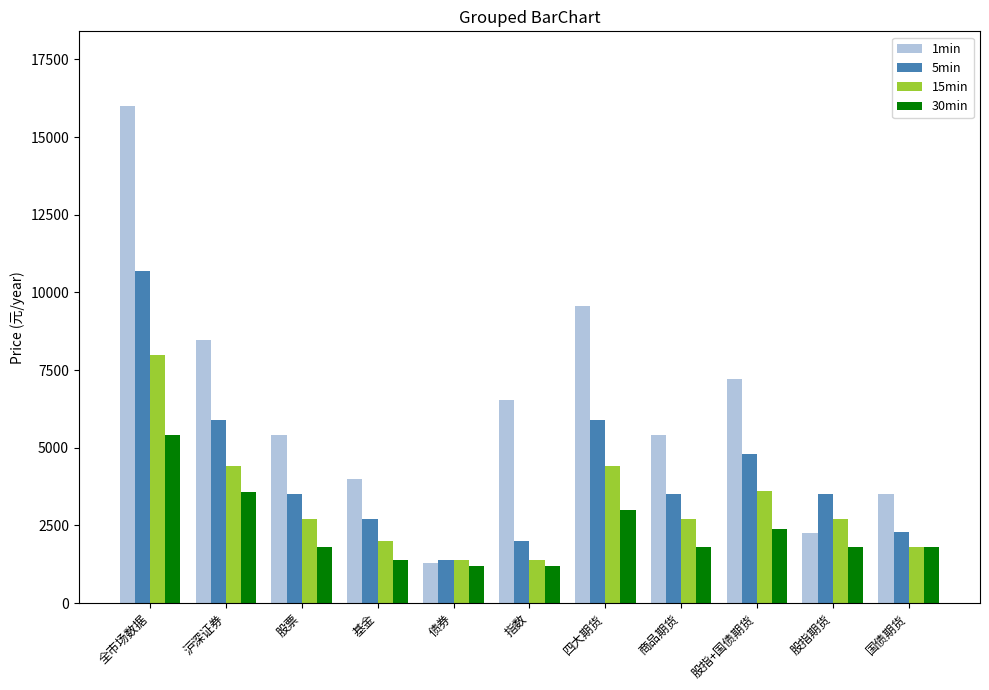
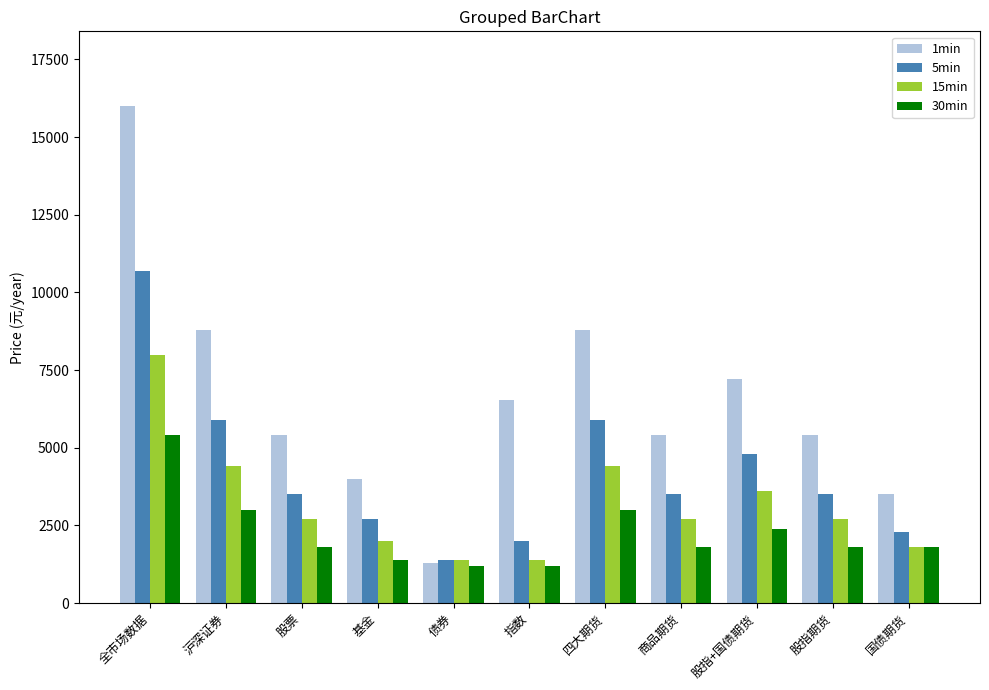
  {
    "1min": {
      "全市场数据": 16000,
-     "沪深证券": 8500,
+     "沪深证券": 8800,
      "股票": 5400,
      "基金": 4000,
      "债券": 1300,
      "指数": 6500,
-     "四大期货": 9600,
+     "四大期货": 8800,
      "商品期货": 5400,
      "股指+国债期货": 7200,
-     "股指期货": 2300,
+     "股指期货": 5400,
      "国债期货": 3500
    },
    "5min": {
      "全市场数据": 10700,
      "沪深证券": 5900,
      "股票": 3500,
      "基金": 2700,
      "债券": 1400,
      "指数": 2000,
      "四大期货": 5900,
      "商品期货": 3500,
      "股指+国债期货": 4800,
      "股指期货": 3500,
      "国债期货": 2300
    },
    "15min": {
      "全市场数据": 8000,
      "沪深证券": 4400,
      "股票": 2700,
      "基金": 2000,
      "债券": 1400,
      "指数": 1400,
      "四大期货": 4400,
      "商品期货": 2700,
      "股指+国债期货": 3600,
      "股指期货": 2700,
      "国债期货": 1800
    },
    "30min": {
      "全市场数据": 5400,
-     "沪深证券": 3600,
+     "沪深证券": 3000,
      "股票": 1800,
      "基金": 1400,
      "债券": 1200,
      "指数": 1200,
      "四大期货": 3000,
      "商品期货": 1800,
      "股指+国债期货": 2400,
      "股指期货": 1800,
      "国债期货": 1800
    }
  }
